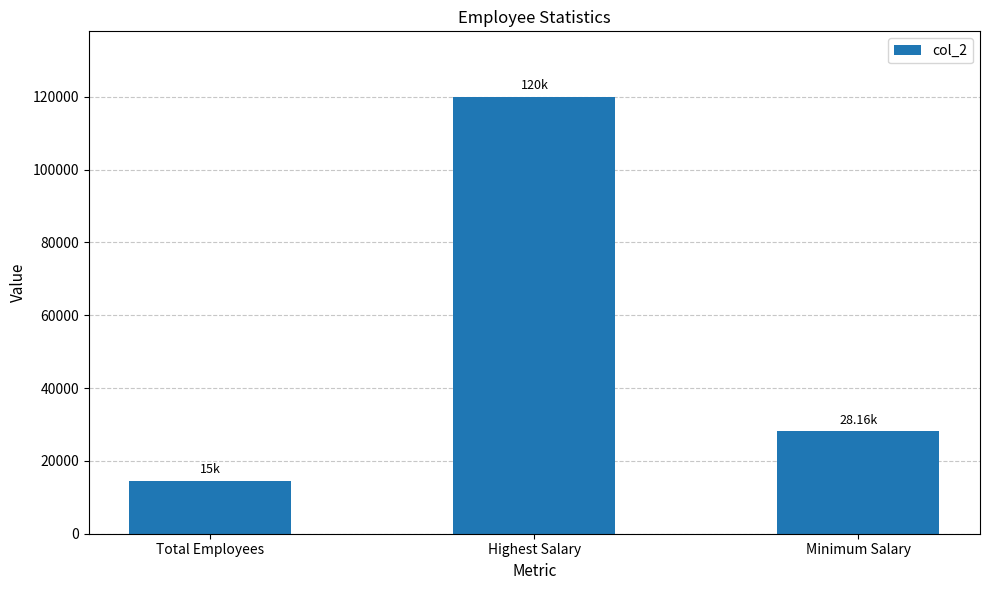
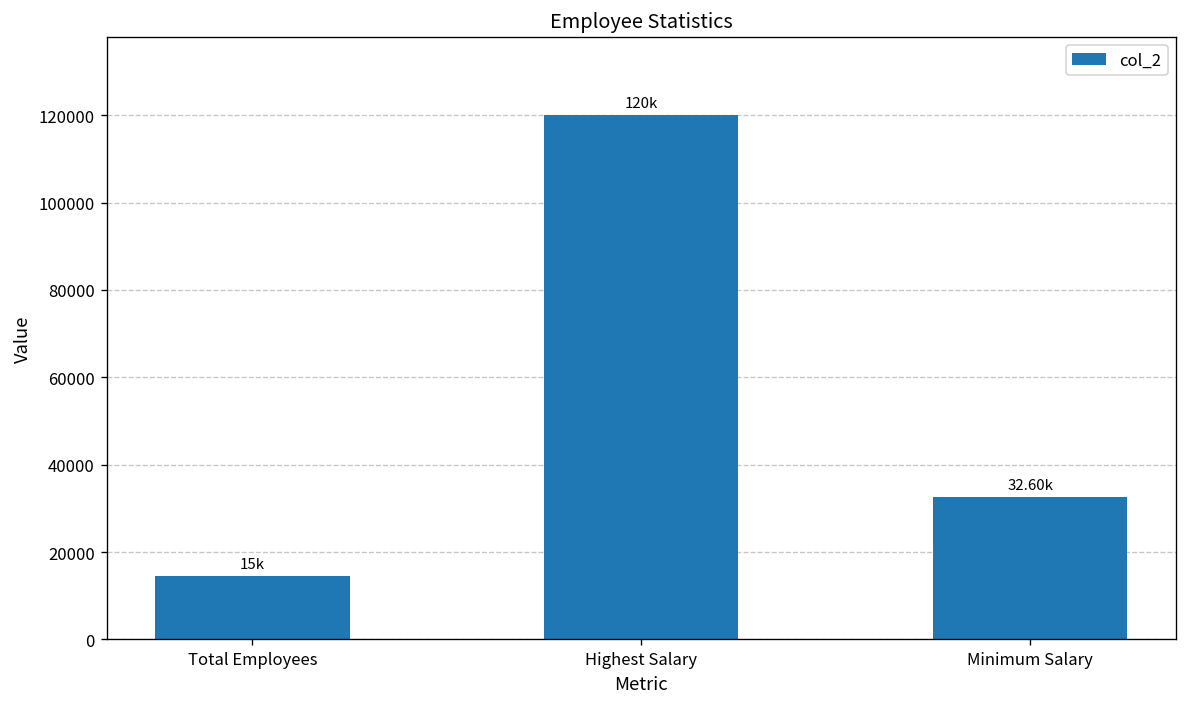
  {
    "Total Employees": "15k",
    "Highest Salary": "120k",
-   "Minimum Salary": "28.16k"
+   "Minimum Salary": "32.60k"
  }
